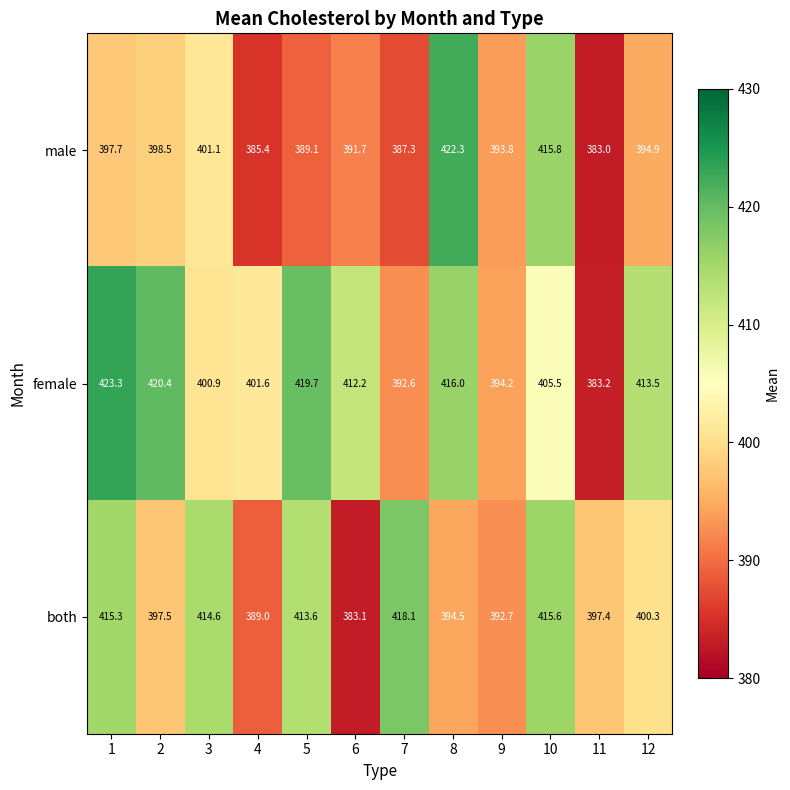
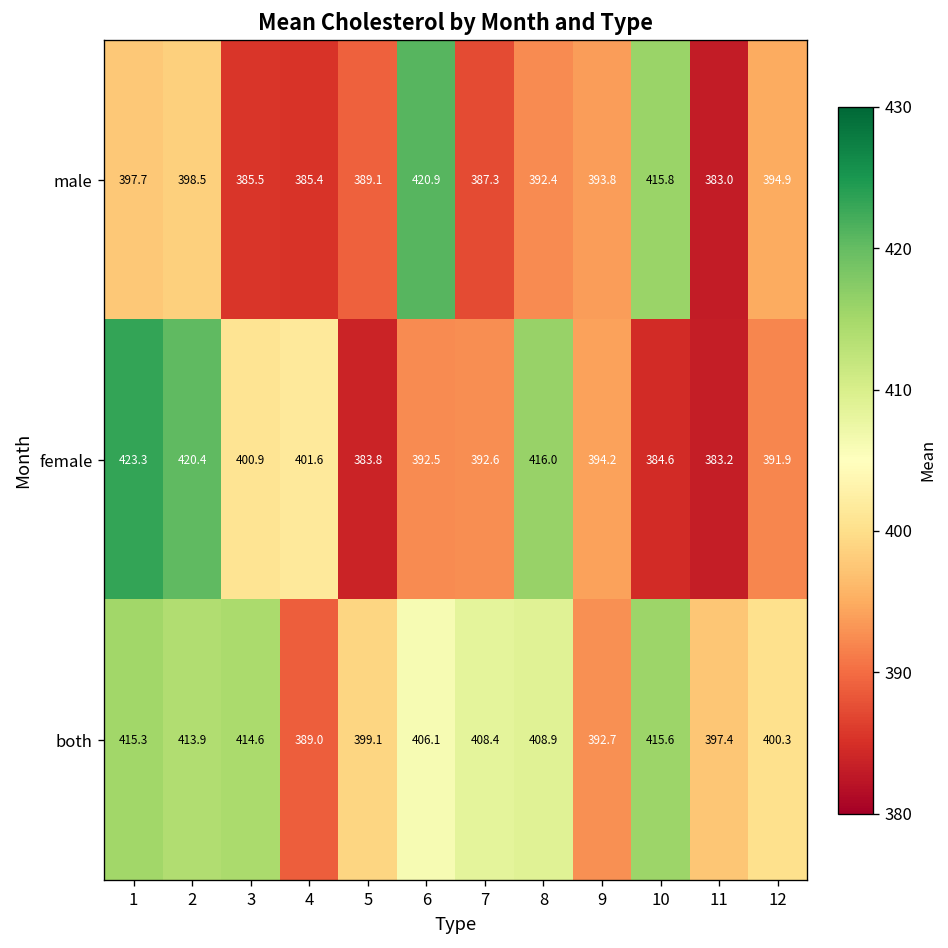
  {
    "male": {
      "1": 397.7,
      "2": 398.5,
-     "3": 401.1,
+     "3": 385.5,
      "4": 385.4,
      "5": 389.1,
-     "6": 391.7,
+     "6": 420.9,
      "7": 387.3,
-     "8": 422.3,
+     "8": 392.4,
      "9": 393.8,
      "10": 415.8,
      "11": 383.0,
      "12": 394.9
    },
    "female": {
      "1": 423.3,
      "2": 420.4,
      "3": 400.9,
      "4": 401.6,
-     "5": 419.7,
-     "6": 412.2,
+     "5": 383.8,
+     "6": 392.5,
      "7": 392.6,
      "8": 416.0,
      "9": 394.2,
-     "10": 405.5,
+     "10": 384.6,
      "11": 383.2,
-     "12": 413.5
+     "12": 391.9
    },
    "both": {
      "1": 415.3,
-     "2": 397.5,
+     "2": 413.9,
      "3": 414.6,
      "4": 389.0,
-     "5": 413.6,
-     "6": 383.1,
-     "7": 418.1,
-     "8": 394.5,
+     "5": 399.1,
+     "6": 406.1,
+     "7": 408.4,
+     "8": 408.9,
      "9": 392.7,
      "10": 415.6,
      "11": 397.4,
      "12": 400.3
    }
  }
